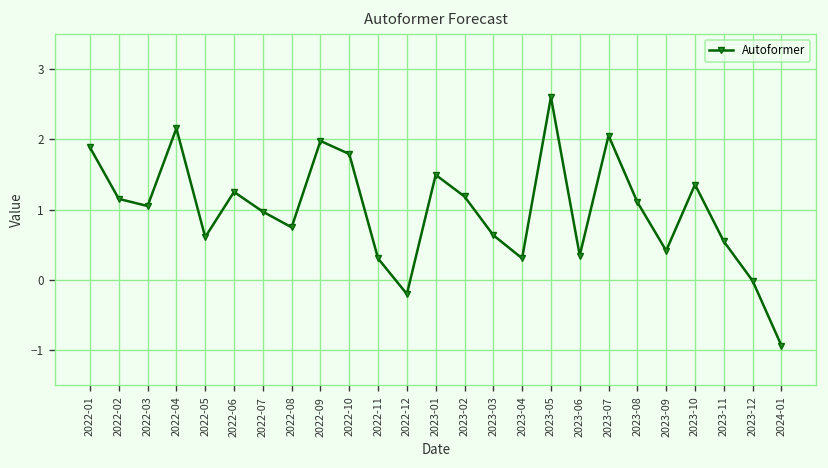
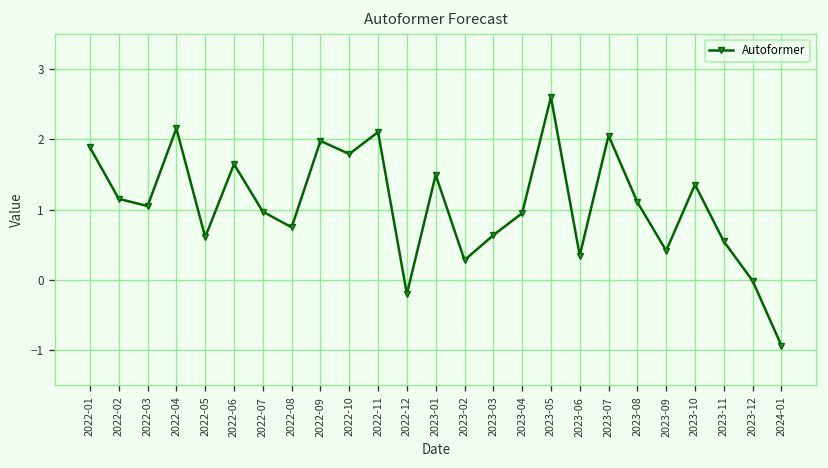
  {
    "2022-01": 1.9,
    "2022-02": 1.2,
    "2022-03": 1.0,
    "2022-04": 2.2,
    "2022-05": 0.6,
-   "2022-06": 1.3,
+   "2022-06": 1.6,
    "2022-07": 1.0,
    "2022-08": 0.7,
    "2022-09": 2.0,
    "2022-10": 1.8,
-   "2022-11": 0.3,
+   "2022-11": 2.1,
    "2022-12": -0.2,
    "2023-01": 1.5,
-   "2023-02": 1.2,
+   "2023-02": 0.3,
    "2023-03": 0.6,
-   "2023-04": 0.3,
+   "2023-04": 0.9,
    "2023-05": 2.6,
    "2023-06": 0.3,
    "2023-07": 2.1,
    "2023-08": 1.1,
    "2023-09": 0.4,
    "2023-10": 1.4,
    "2023-11": 0.5,
    "2023-12": 0.0,
    "2024-01": -0.9
  }
